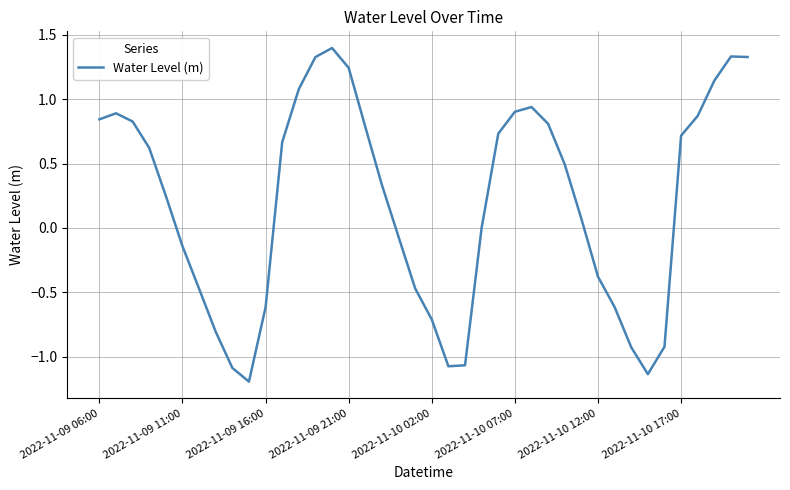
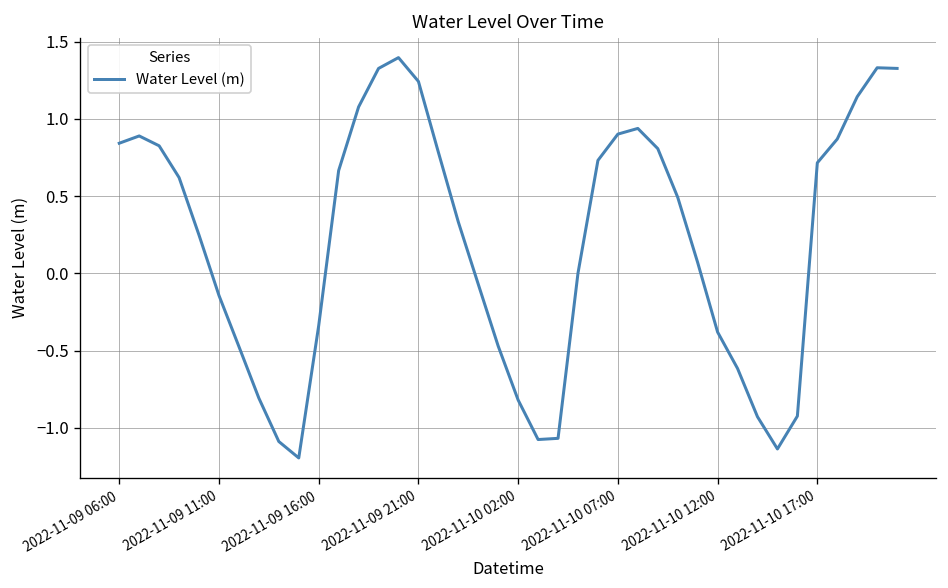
  {
    "2022-11-09 06:00": 0.84,
    "2022-11-09 11:00": -0.14,
-   "2022-11-09 16:00": -0.62,
+   "2022-11-09 16:00": -0.34,
    "2022-11-09 21:00": 1.24,
-   "2022-11-10 02:00": -0.71,
+   "2022-11-10 02:00": -0.82,
    "2022-11-10 07:00": 0.90,
    "2022-11-10 12:00": -0.38,
    "2022-11-10 17:00": 0.72
  }
